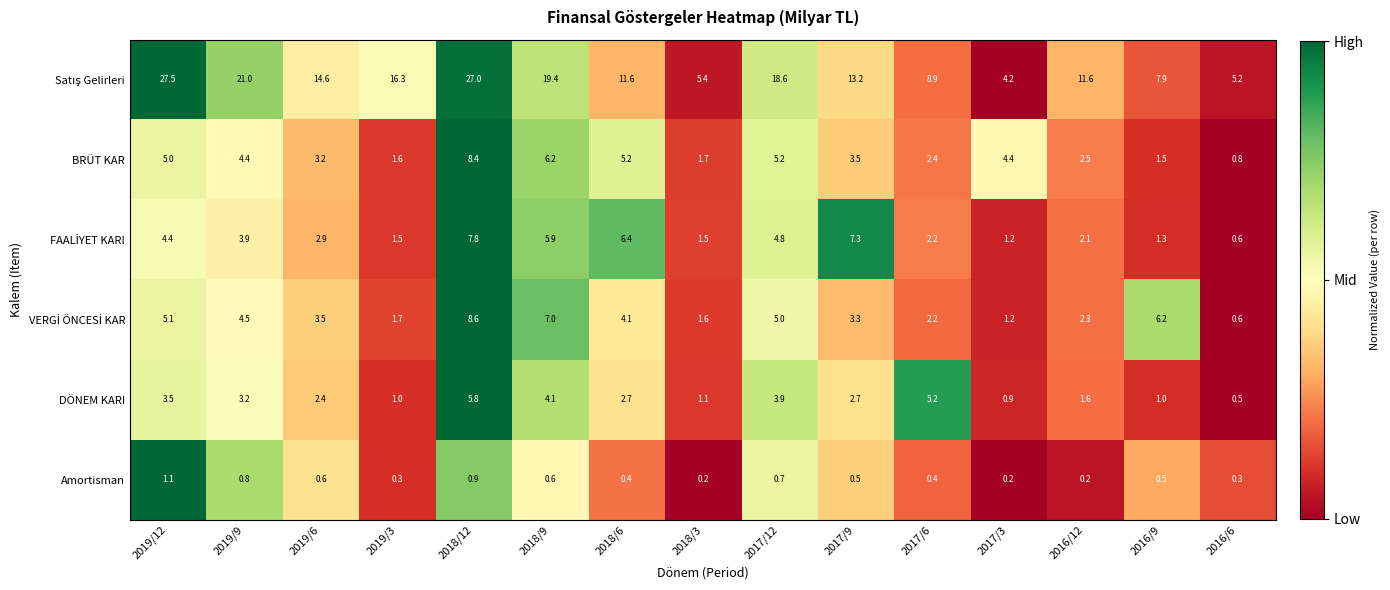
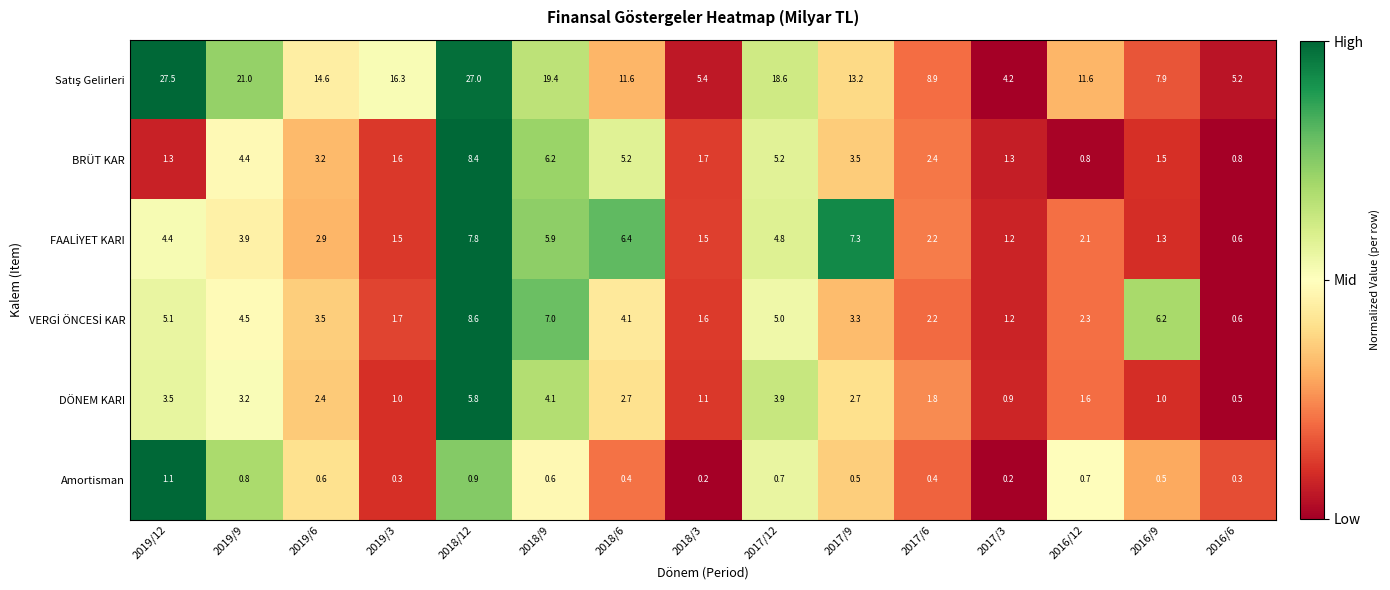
  {
    "Satış Gelirleri": {
      "2019/12": 27.5,
      "2019/9": 21.0,
      "2019/6": 14.6,
      "2019/3": 16.3,
      "2018/12": 27.0,
      "2018/9": 19.4,
      "2018/6": 11.6,
      "2018/3": 5.4,
      "2017/12": 18.6,
      "2017/9": 13.2,
      "2017/6": 8.9,
      "2017/3": 4.2,
      "2016/12": 11.6,
      "2016/9": 7.9,
      "2016/6": 5.2
    },
    "BRÜT KAR": {
-     "2019/12": 5.0,
+     "2019/12": 1.3,
      "2019/9": 4.4,
      "2019/6": 3.2,
      "2019/3": 1.6,
      "2018/12": 8.4,
      "2018/9": 6.2,
      "2018/6": 5.2,
      "2018/3": 1.7,
      "2017/12": 5.2,
      "2017/9": 3.5,
      "2017/6": 2.4,
-     "2017/3": 4.4,
-     "2016/12": 2.5,
+     "2017/3": 1.3,
+     "2016/12": 0.8,
      "2016/9": 1.5,
      "2016/6": 0.8
    },
    "FAALİYET KARI": {
      "2019/12": 4.4,
      "2019/9": 3.9,
      "2019/6": 2.9,
      "2019/3": 1.5,
      "2018/12": 7.8,
      "2018/9": 5.9,
      "2018/6": 6.4,
      "2018/3": 1.5,
      "2017/12": 4.8,
      "2017/9": 7.3,
      "2017/6": 2.2,
      "2017/3": 1.2,
      "2016/12": 2.1,
      "2016/9": 1.3,
      "2016/6": 0.6
    },
    "VERGİ ÖNCESİ KAR": {
      "2019/12": 5.1,
      "2019/9": 4.5,
      "2019/6": 3.5,
      "2019/3": 1.7,
      "2018/12": 8.6,
      "2018/9": 7.0,
      "2018/6": 4.1,
      "2018/3": 1.6,
      "2017/12": 5.0,
      "2017/9": 3.3,
      "2017/6": 2.2,
      "2017/3": 1.2,
      "2016/12": 2.3,
      "2016/9": 6.2,
      "2016/6": 0.6
    },
    "DÖNEM KARI": {
      "2019/12": 3.5,
      "2019/9": 3.2,
      "2019/6": 2.4,
      "2019/3": 1.0,
      "2018/12": 5.8,
      "2018/9": 4.1,
      "2018/6": 2.7,
      "2018/3": 1.1,
      "2017/12": 3.9,
      "2017/9": 2.7,
-     "2017/6": 5.2,
+     "2017/6": 1.8,
      "2017/3": 0.9,
      "2016/12": 1.6,
      "2016/9": 1.0,
      "2016/6": 0.5
    },
    "Amortisman": {
      "2019/12": 1.1,
      "2019/9": 0.8,
      "2019/6": 0.6,
      "2019/3": 0.3,
      "2018/12": 0.9,
      "2018/9": 0.6,
      "2018/6": 0.4,
      "2018/3": 0.2,
      "2017/12": 0.7,
      "2017/9": 0.5,
      "2017/6": 0.4,
      "2017/3": 0.2,
-     "2016/12": 0.2,
+     "2016/12": 0.7,
      "2016/9": 0.5,
      "2016/6": 0.3
    }
  }
